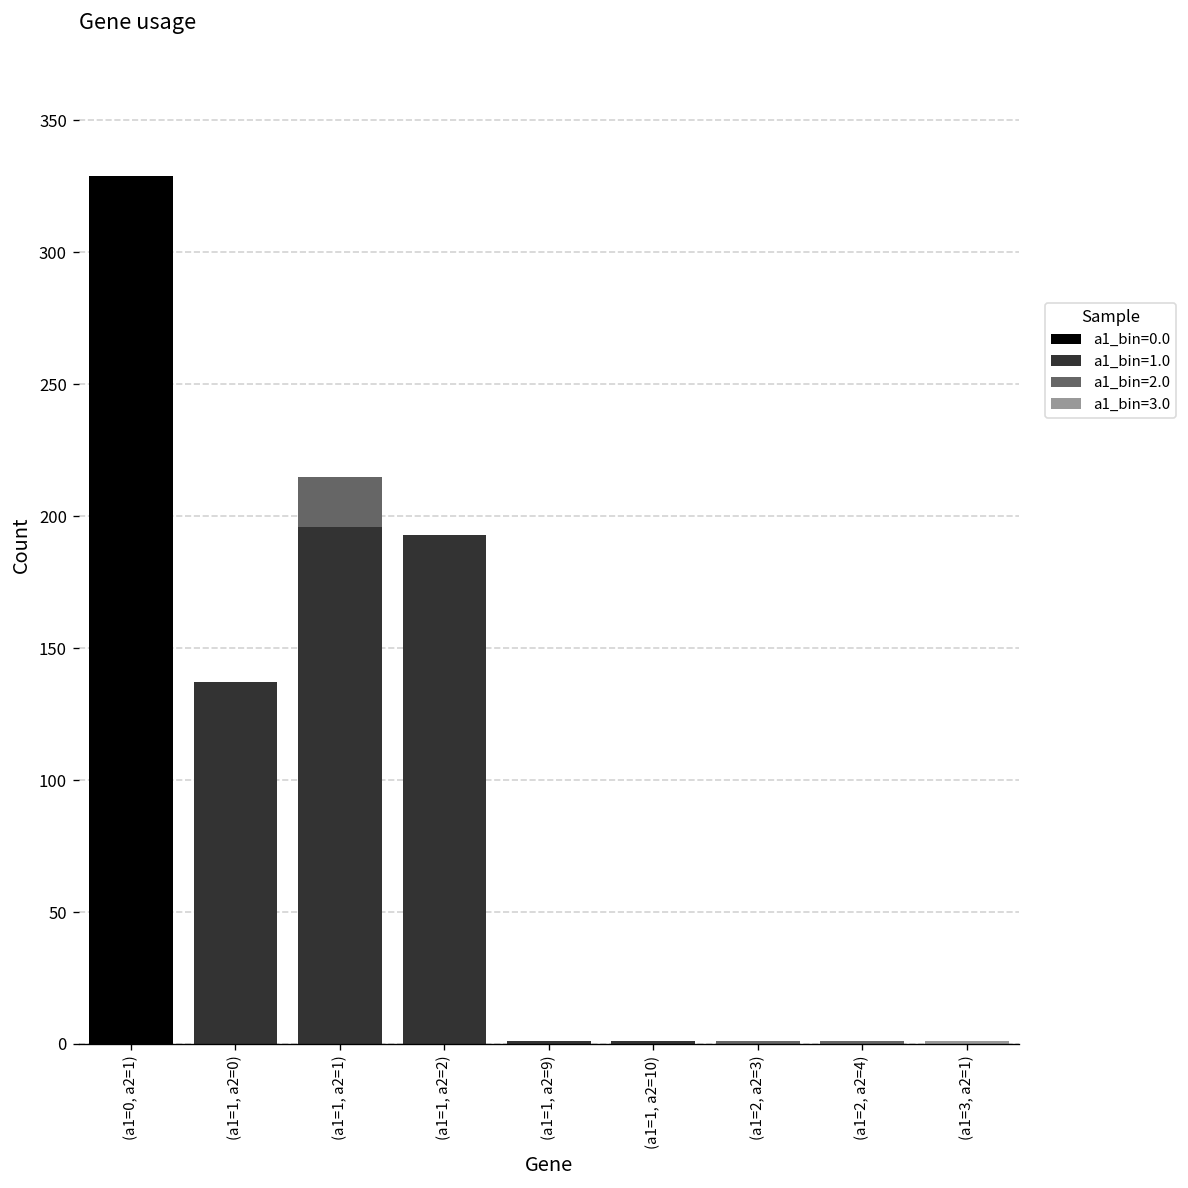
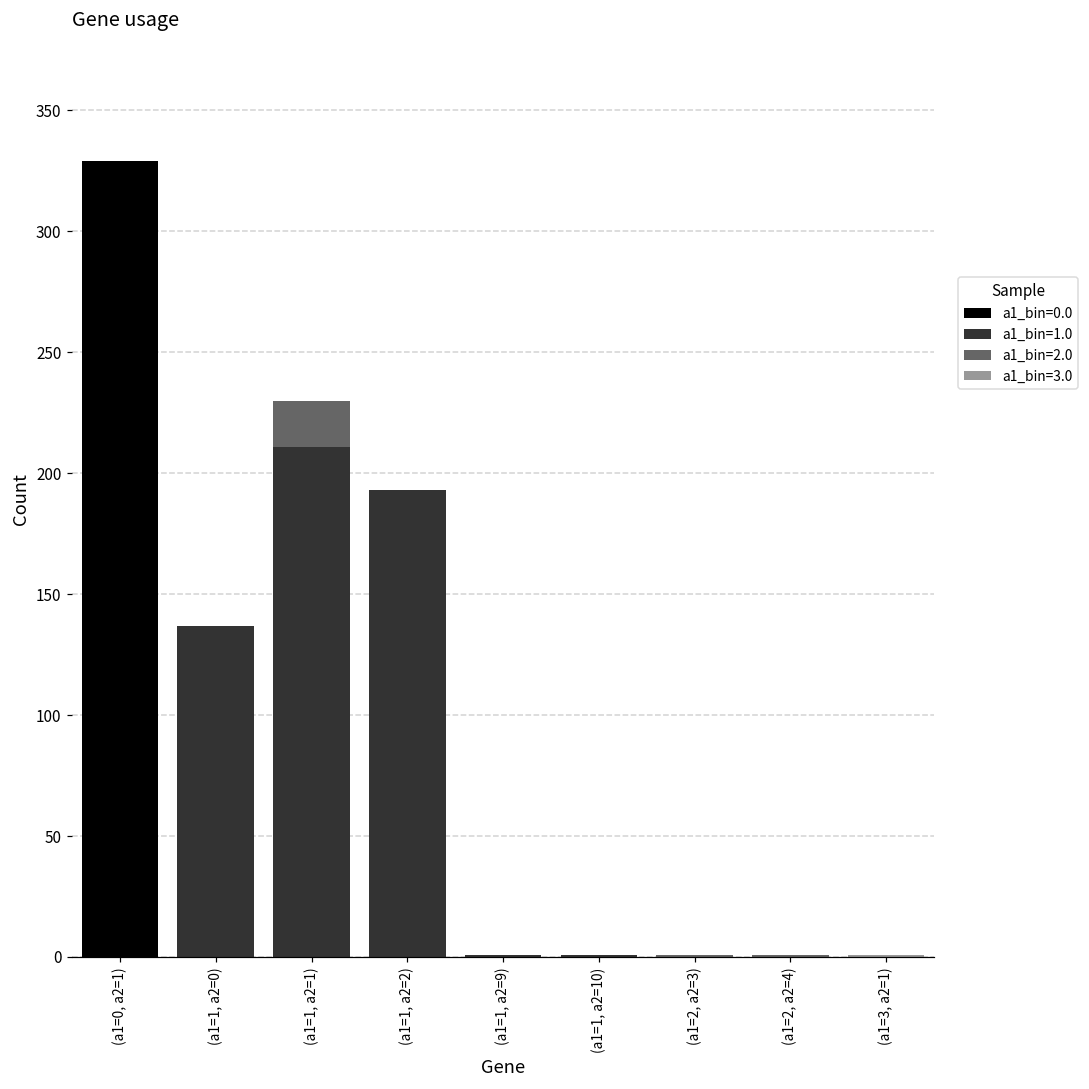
  {
    "a1_bin=0.0": {
      "(a1=0, a2=1)": 329,
      "(a1=1, a2=0)": 0,
      "(a1=1, a2=1)": 0,
      "(a1=1, a2=2)": 0,
      "(a1=1, a2=9)": 0,
      "(a1=1, a2=10)": 0,
      "(a1=2, a2=3)": 0,
      "(a1=2, a2=4)": 0,
      "(a1=3, a2=1)": 0
    },
    "a1_bin=1.0": {
-     "(a1=1, a2=1)": 196
+     "(a1=1, a2=1)": 211
    },
    "a1_bin=2.0": {
      "(a1=0, a2=1)": 0,
      "(a1=1, a2=0)": 0,
      "(a1=1, a2=1)": 19,
      "(a1=1, a2=2)": 0,
      "(a1=1, a2=9)": 0,
      "(a1=1, a2=10)": 0,
      "(a1=3, a2=1)": 0
    },
    "a1_bin=3.0": {
      "(a1=0, a2=1)": 0,
      "(a1=1, a2=0)": 0,
      "(a1=1, a2=1)": 0,
      "(a1=1, a2=2)": 0,
      "(a1=1, a2=9)": 0,
      "(a1=1, a2=10)": 0,
      "(a1=2, a2=3)": 0,
      "(a1=2, a2=4)": 0
    }
  }
